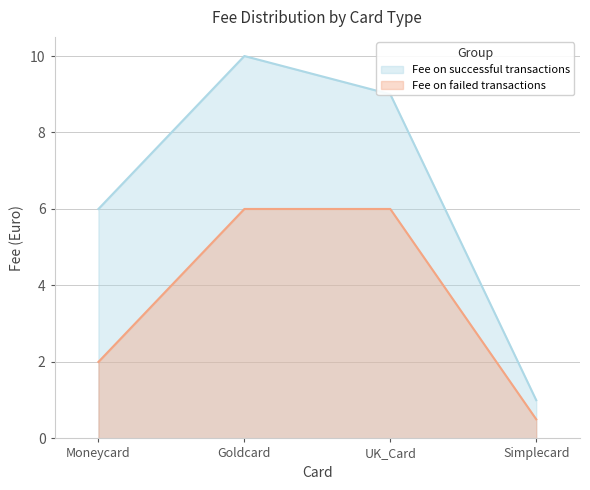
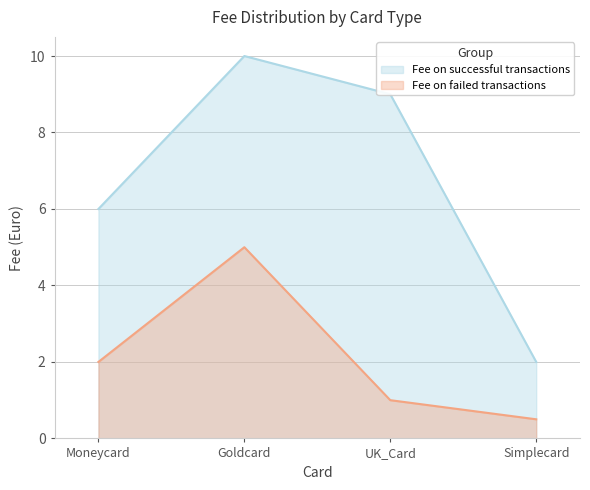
  {
    "Fee on successful transactions": {
      "Moneycard": 6,
      "Goldcard": 10,
-     "Simplecard": 1
+     "Simplecard": 2
    },
    "Fee on failed transactions": {
      "Moneycard": 2,
-     "Goldcard": 6,
-     "UK_Card": 6,
+     "Goldcard": 5,
+     "UK_Card": 1,
      "Simplecard": 0.5
    }
  }
